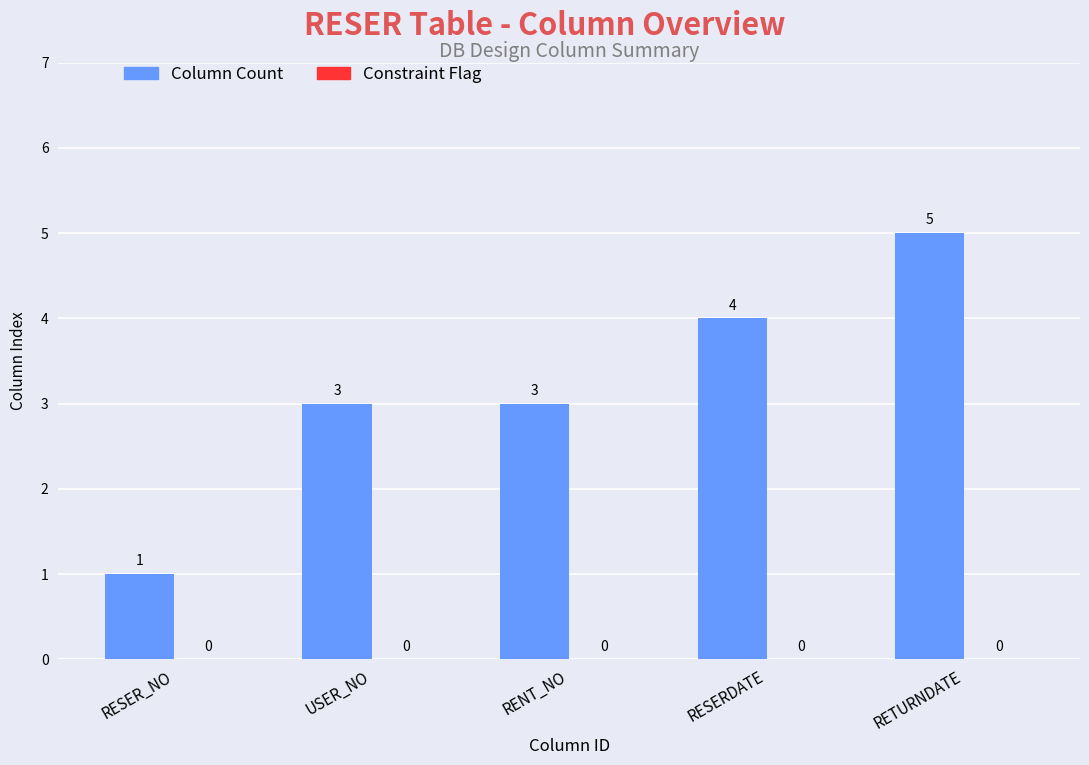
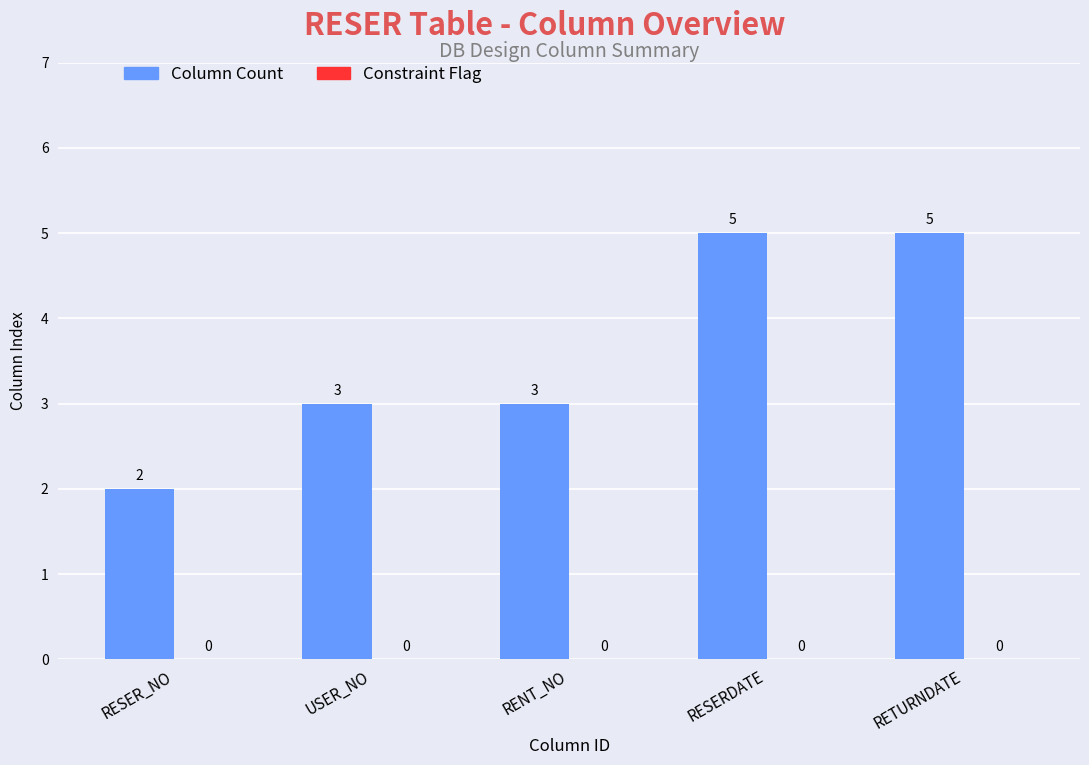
  {
    "Column Count": {
-     "RESER_NO": 1,
+     "RESER_NO": 2,
      "USER_NO": 3,
      "RENT_NO": 3,
-     "RESERDATE": 4,
+     "RESERDATE": 5,
      "RETURNDATE": 5
    },
    "Constraint Flag": {
      "RESER_NO": 0,
      "USER_NO": 0,
      "RENT_NO": 0,
      "RESERDATE": 0,
      "RETURNDATE": 0
    }
  }
